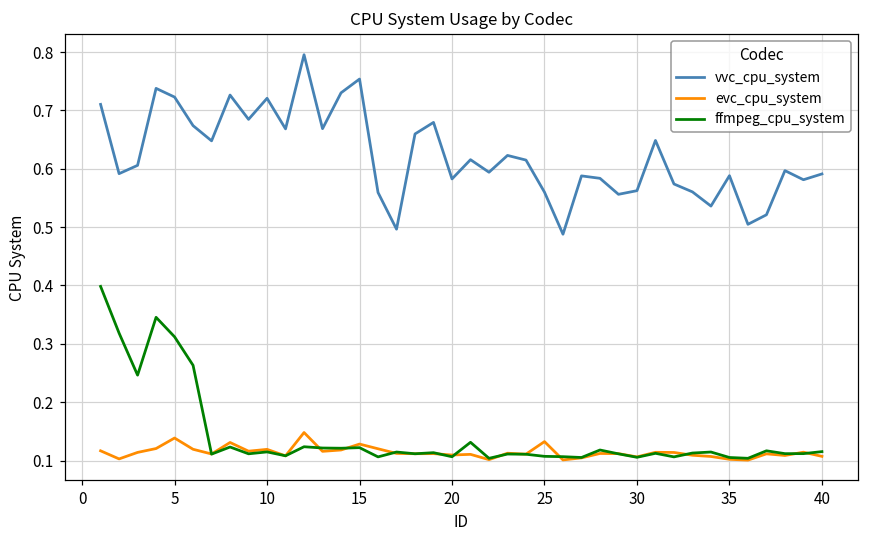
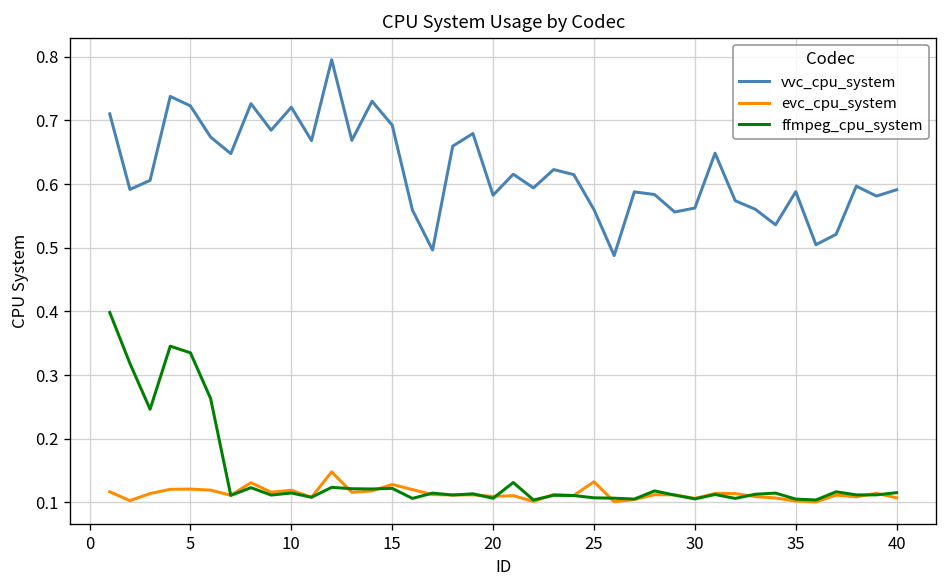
  {
    "vvc_cpu_system": {
      "5": 0.72,
      "10": 0.72,
-     "15": 0.75,
+     "15": 0.69,
      "20": 0.58,
      "25": 0.56,
      "30": 0.56,
      "35": 0.59,
      "40": 0.59
    },
    "evc_cpu_system": {
-     "5": 0.14,
+     "5": 0.12,
      "15": 0.13,
      "25": 0.13,
      "40": 0.11
    },
    "ffmpeg_cpu_system": {
-     "5": 0.31,
+     "5": 0.34,
      "15": 0.12,
      "25": 0.11,
      "40": 0.12
    }
  }
